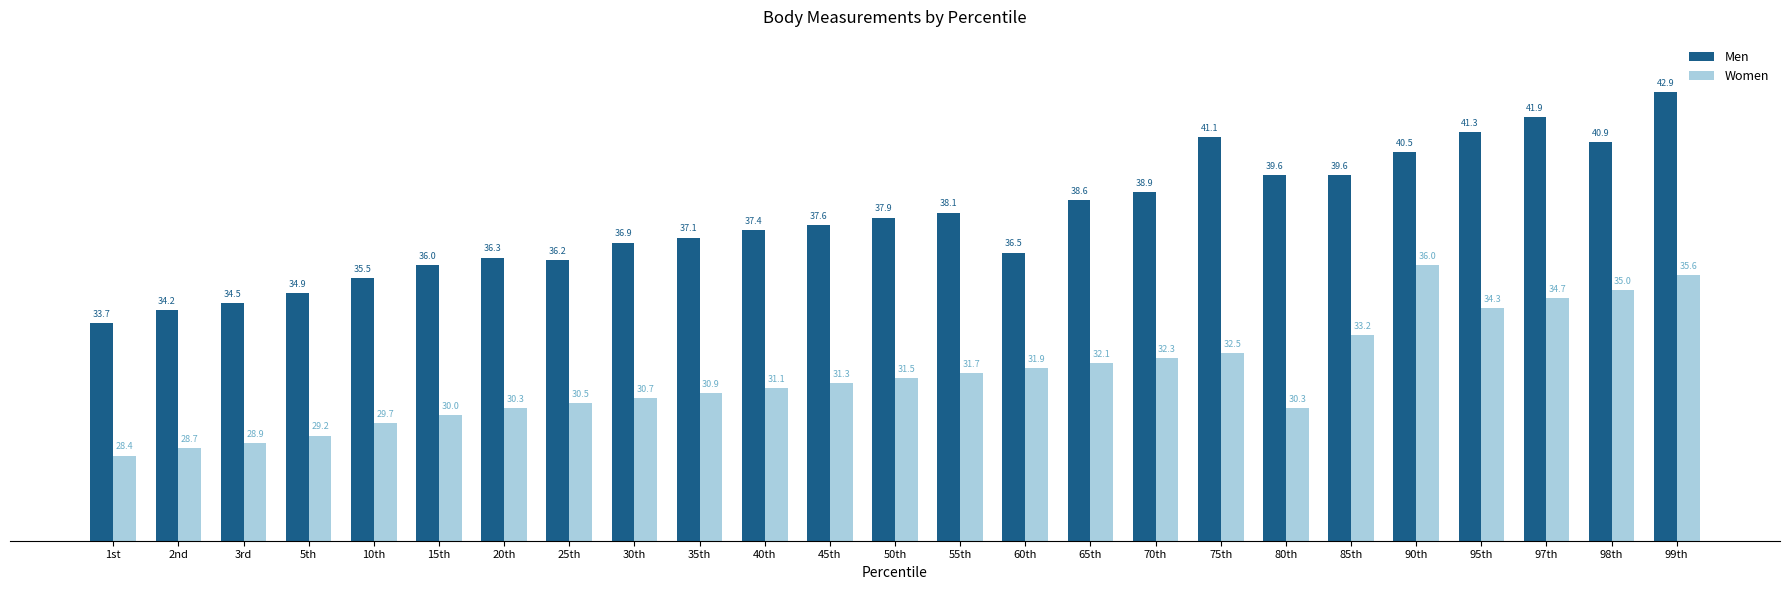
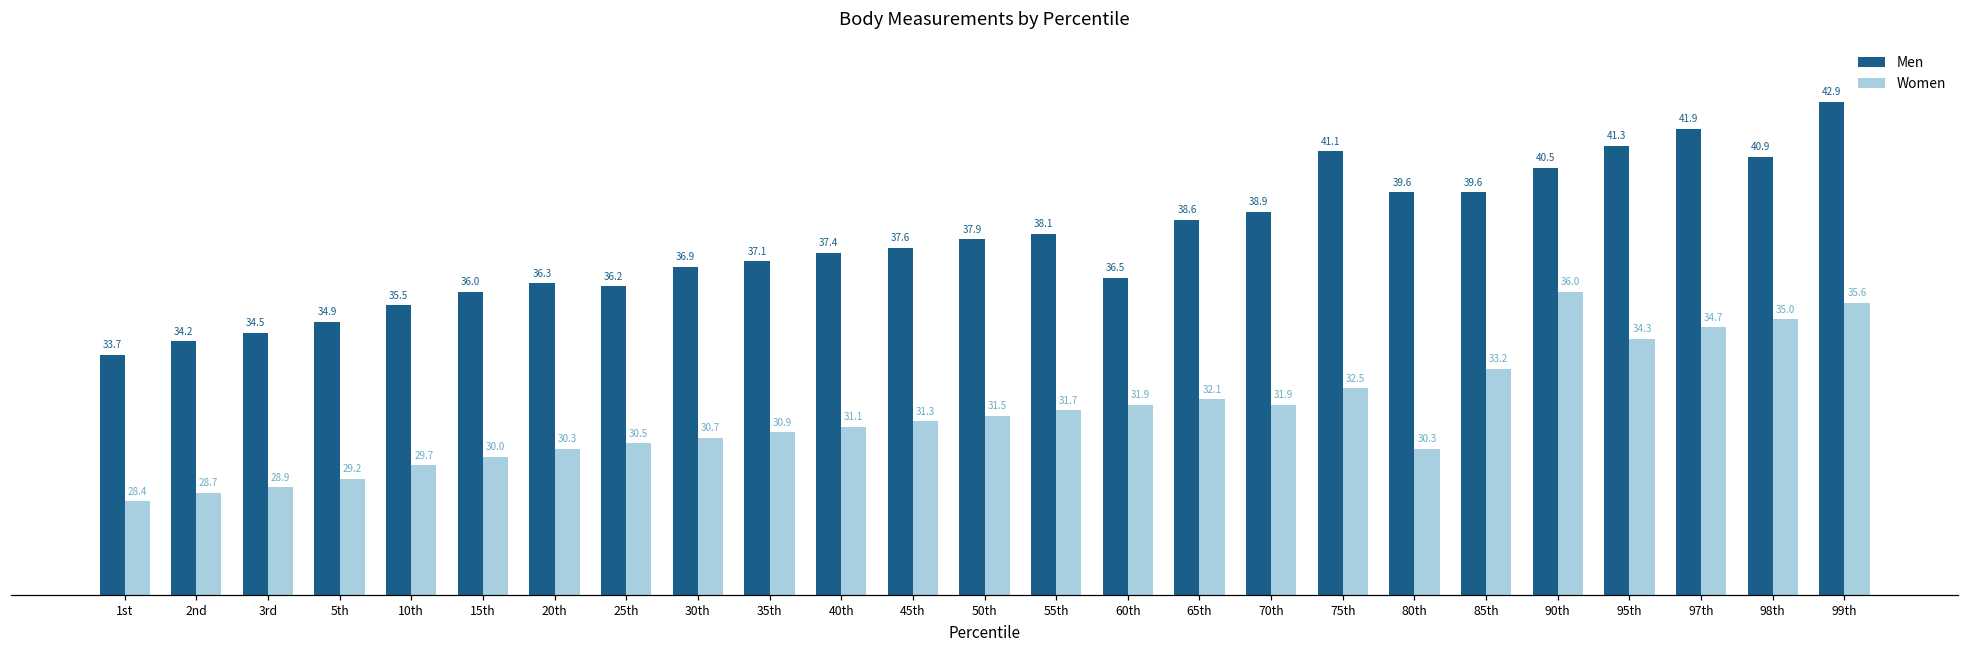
  {
    "Men": {
      "1st": 33.7,
      "2nd": 34.2,
      "3rd": 34.5,
      "5th": 34.9,
      "10th": 35.5,
      "15th": 36.0,
      "20th": 36.3,
      "25th": 36.2,
      "30th": 36.9,
      "35th": 37.1,
      "40th": 37.4,
      "45th": 37.6,
      "50th": 37.9,
      "55th": 38.1,
      "60th": 36.5,
      "65th": 38.6,
      "70th": 38.9,
      "75th": 41.1,
      "80th": 39.6,
      "85th": 39.6,
      "90th": 40.5,
      "95th": 41.3,
      "97th": 41.9,
      "98th": 40.9,
      "99th": 42.9
    },
    "Women": {
      "1st": 28.4,
      "2nd": 28.7,
      "3rd": 28.9,
      "5th": 29.2,
      "10th": 29.7,
      "15th": 30.0,
      "20th": 30.3,
      "25th": 30.5,
      "30th": 30.7,
      "35th": 30.9,
      "40th": 31.1,
      "45th": 31.3,
      "50th": 31.5,
      "55th": 31.7,
      "60th": 31.9,
      "65th": 32.1,
-     "70th": 32.3,
+     "70th": 31.9,
      "75th": 32.5,
      "80th": 30.3,
      "85th": 33.2,
      "90th": 36.0,
      "95th": 34.3,
      "97th": 34.7,
      "98th": 35.0,
      "99th": 35.6
    }
  }
